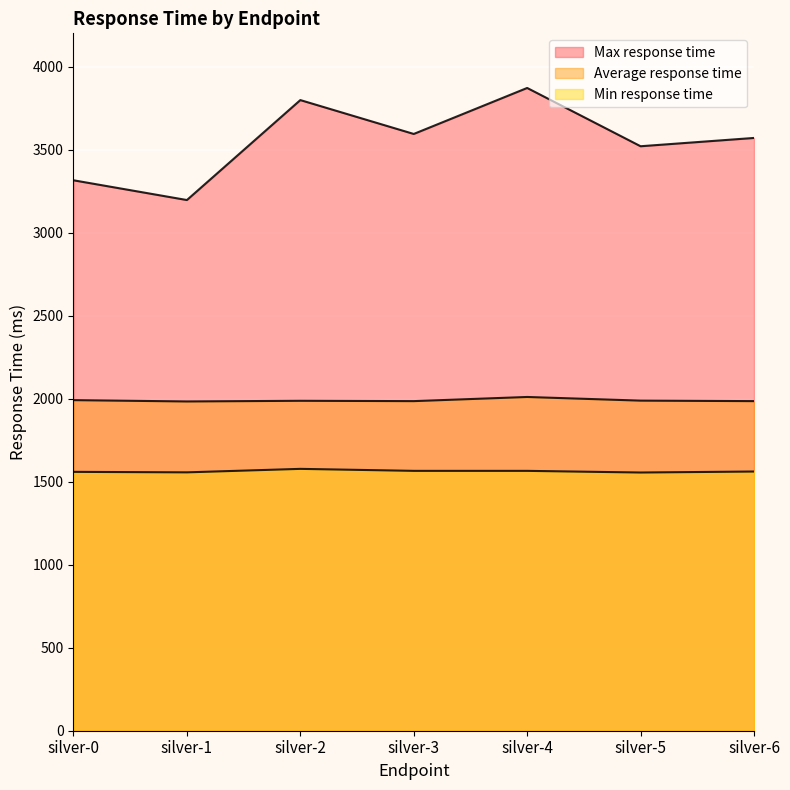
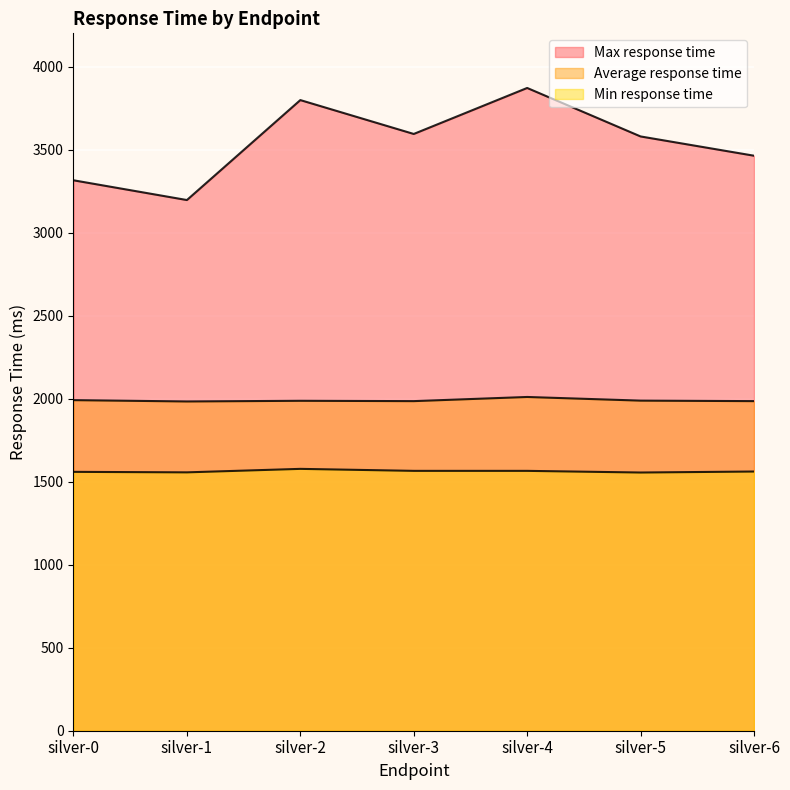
  {
    "Max response time": {
      "silver-0": 3320,
      "silver-1": 3200,
      "silver-2": 3800,
      "silver-3": 3590,
      "silver-4": 3870,
-     "silver-5": 3520,
-     "silver-6": 3570
+     "silver-5": 3580,
+     "silver-6": 3460
    }
  }
